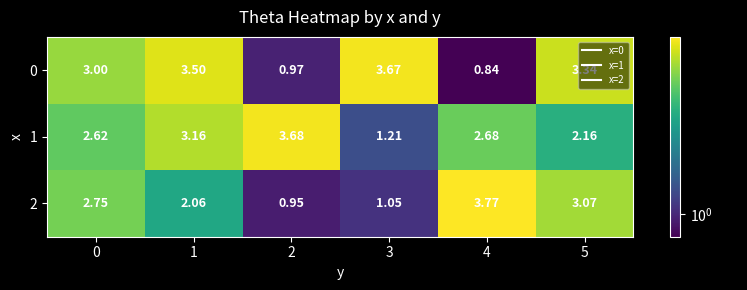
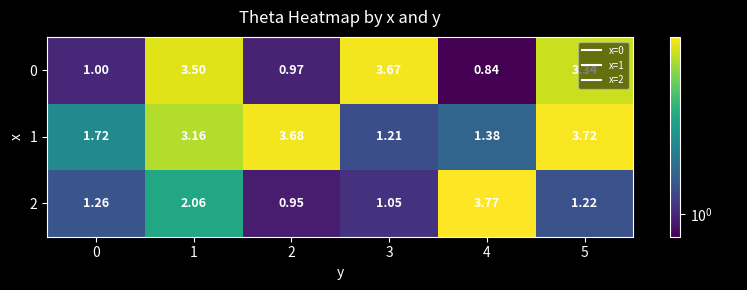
  {
    "0": {
-     "0": 3.00,
+     "0": 1.00,
      "1": 3.50,
      "2": 0.97,
      "3": 3.67,
      "4": 0.84
    },
    "1": {
-     "0": 2.62,
+     "0": 1.72,
      "1": 3.16,
      "2": 3.68,
      "3": 1.21,
-     "4": 2.68,
-     "5": 2.16
+     "4": 1.38,
+     "5": 3.72
    },
    "2": {
-     "0": 2.75,
+     "0": 1.26,
      "1": 2.06,
      "2": 0.95,
      "3": 1.05,
      "4": 3.77,
-     "5": 3.07
+     "5": 1.22
    }
  }
